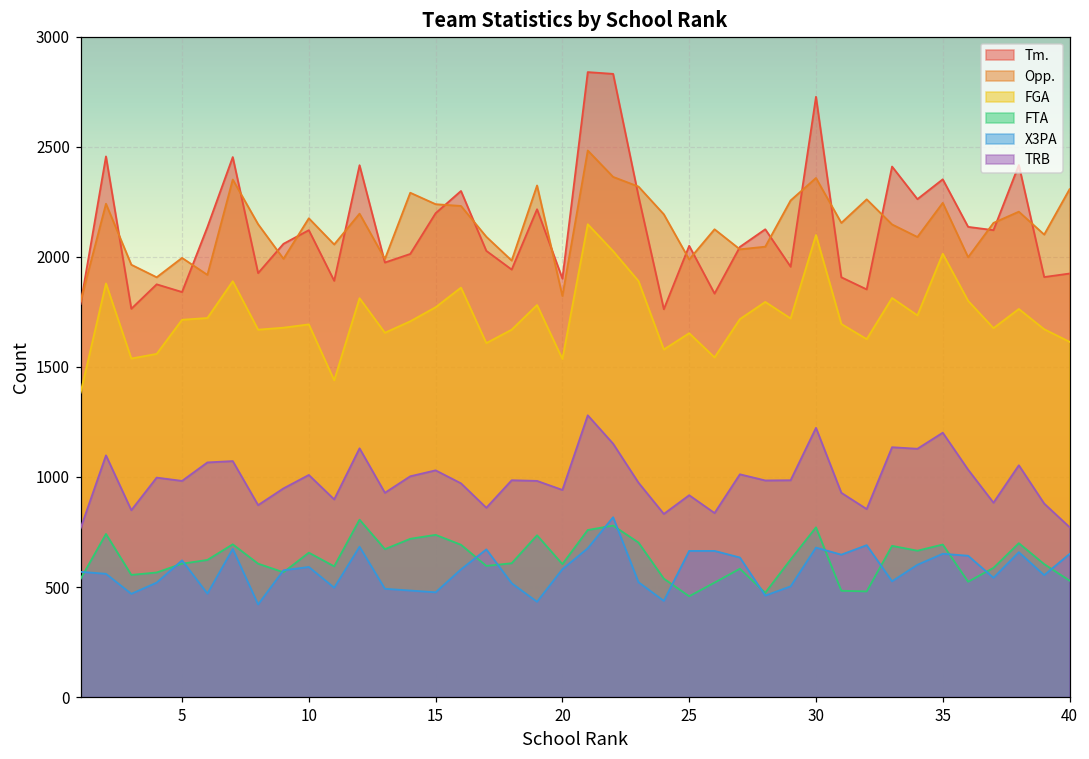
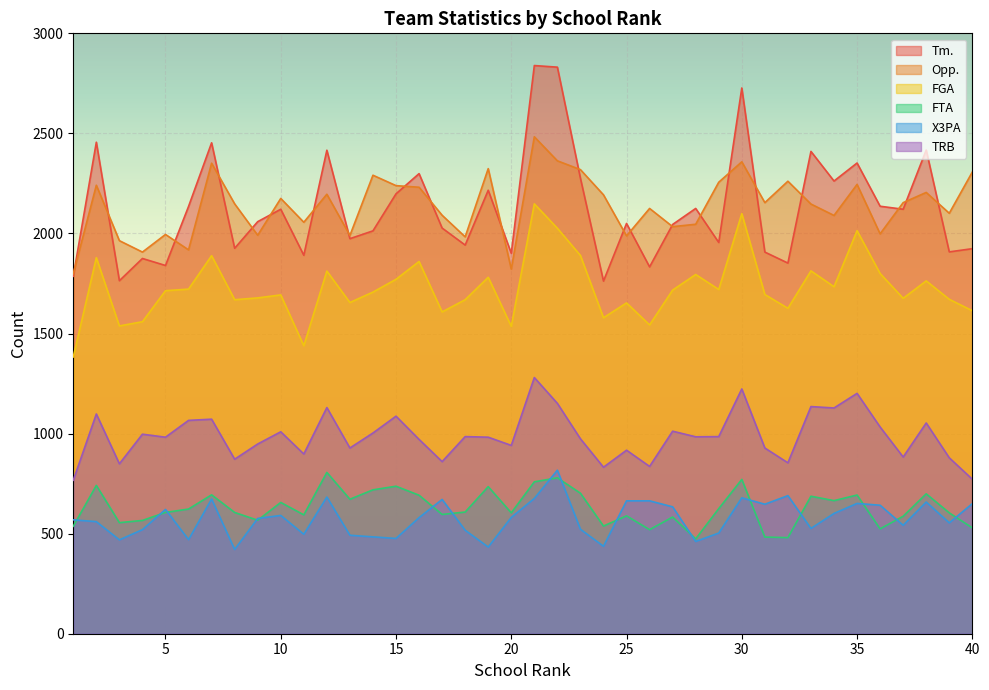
  {
    "FTA": {
      "5": 610,
      "10": 660,
      "15": 740,
      "20": 600,
-     "25": 460,
+     "25": 590,
      "30": 770,
      "35": 690,
      "40": 530
    },
    "X3PA": {
      "5": 620,
      "10": 590,
      "15": 480,
      "20": 580,
      "25": 660,
      "30": 680,
      "35": 650,
      "40": 650
    },
    "TRB": {
      "5": 980,
      "10": 1010,
-     "15": 1030,
+     "15": 1090,
      "20": 940,
      "25": 920,
      "30": 1220,
      "35": 1200,
      "40": 770
    }
  }
